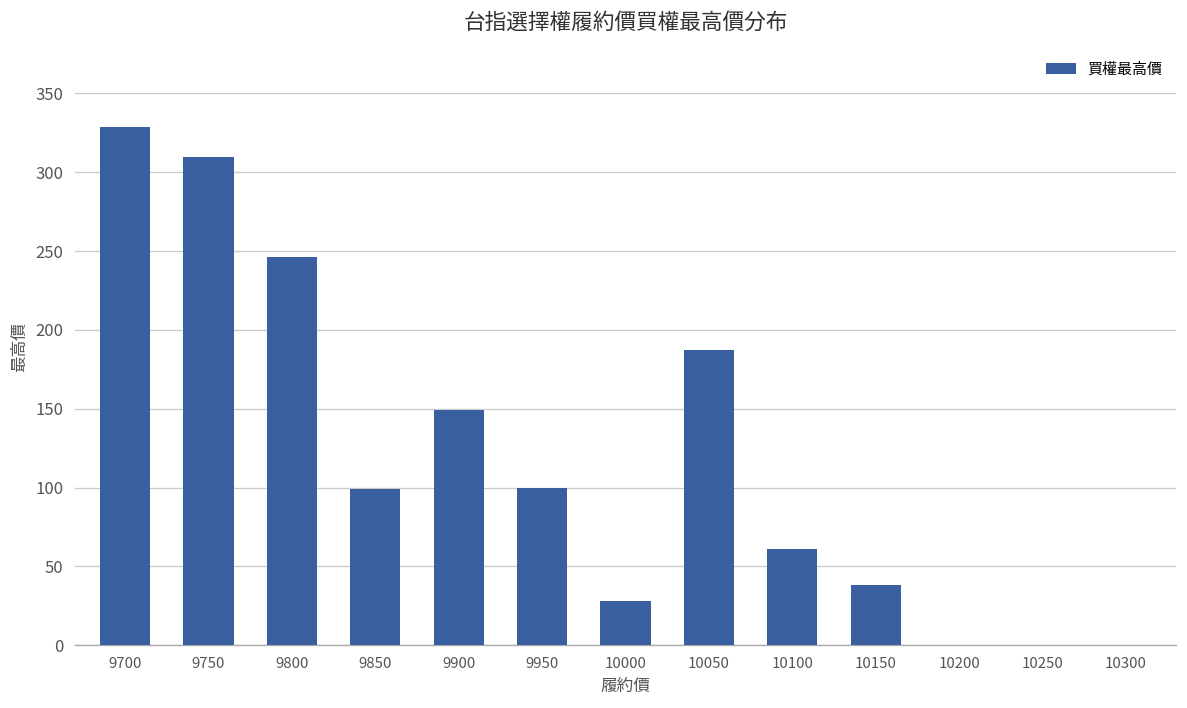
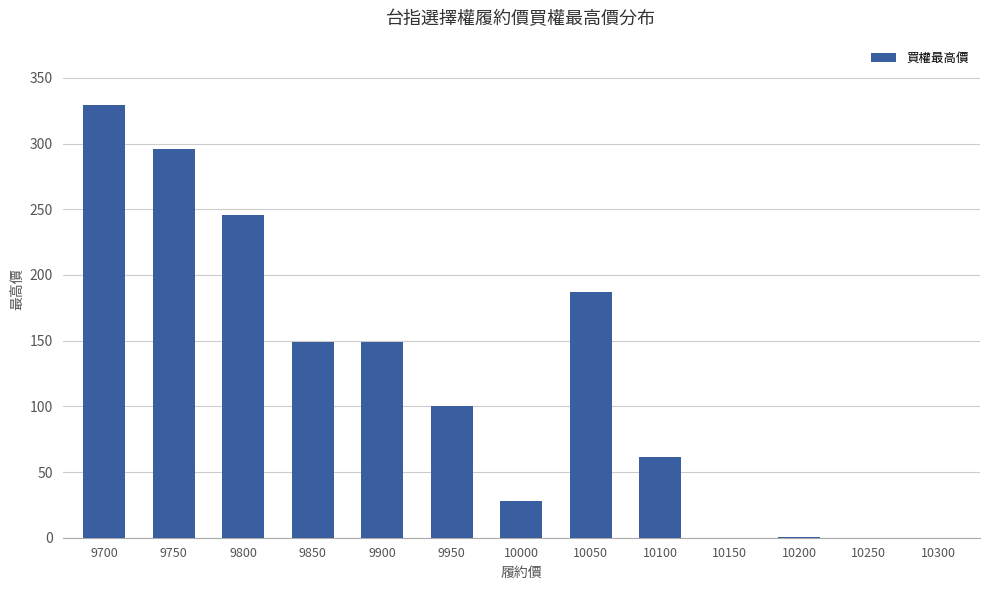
  {
    "9700": 329,
-   "9750": 310,
+   "9750": 296,
    "9800": 246,
-   "9850": 99,
+   "9850": 149,
    "9900": 149,
    "9950": 100,
    "10000": 28,
    "10050": 187,
    "10100": 61,
-   "10150": 38,
+   "10150": 0,
    "10250": 0
  }
